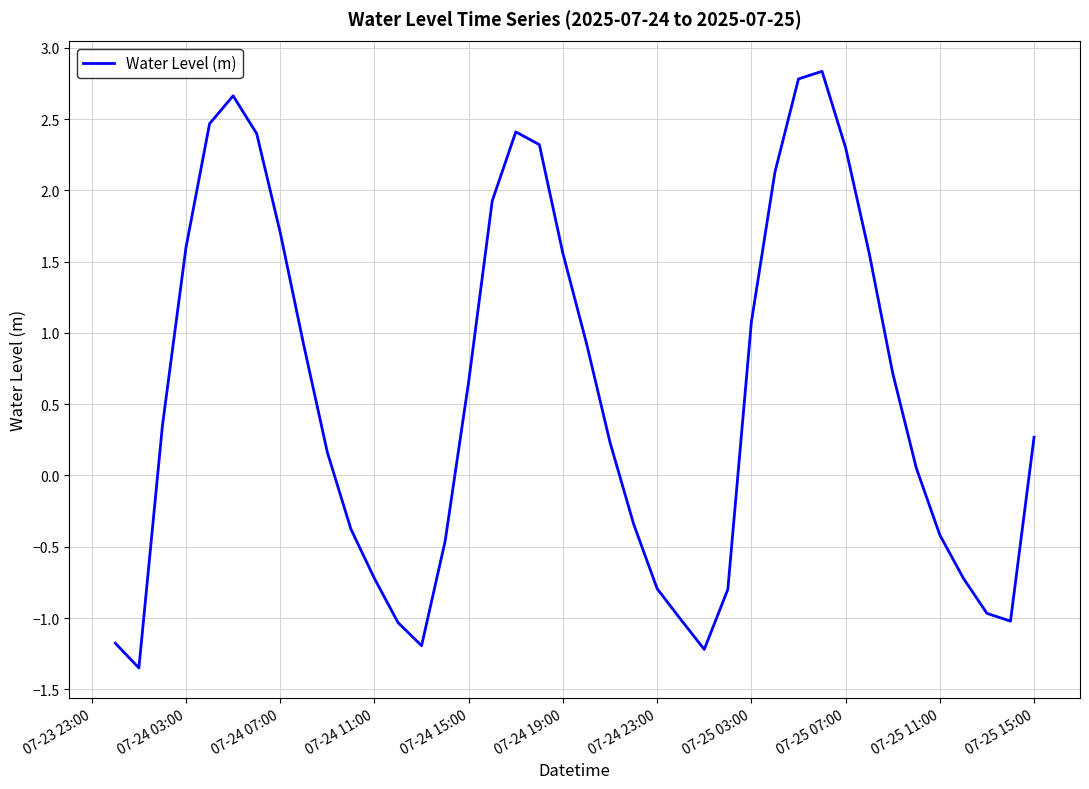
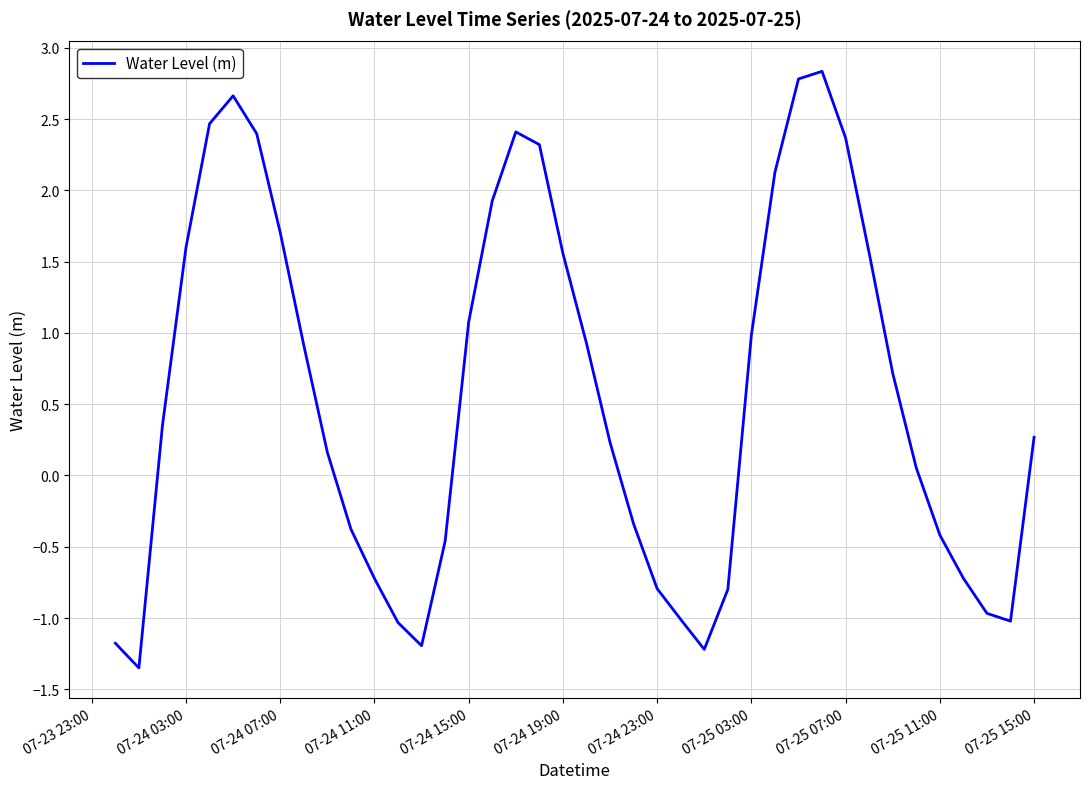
  {
    "07-24 03:00": 1.60,
    "07-24 07:00": 1.70,
    "07-24 11:00": -0.72,
-   "07-24 15:00": 0.66,
+   "07-24 15:00": 1.08,
    "07-24 19:00": 1.56,
    "07-24 23:00": -0.79,
-   "07-25 03:00": 1.08,
-   "07-25 07:00": 2.30,
+   "07-25 03:00": 0.98,
+   "07-25 07:00": 2.37,
    "07-25 11:00": -0.42,
    "07-25 15:00": 0.27
  }
